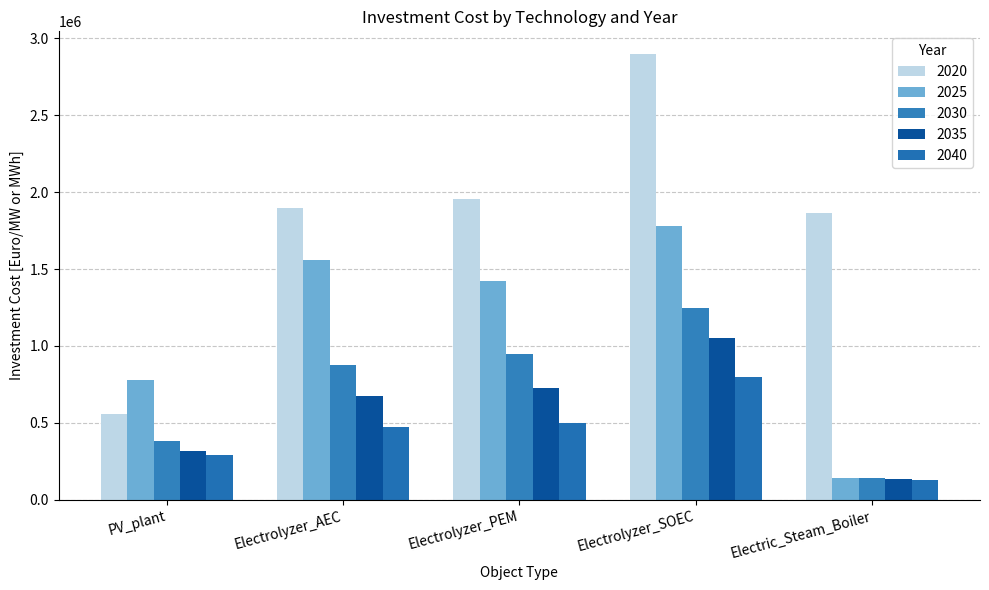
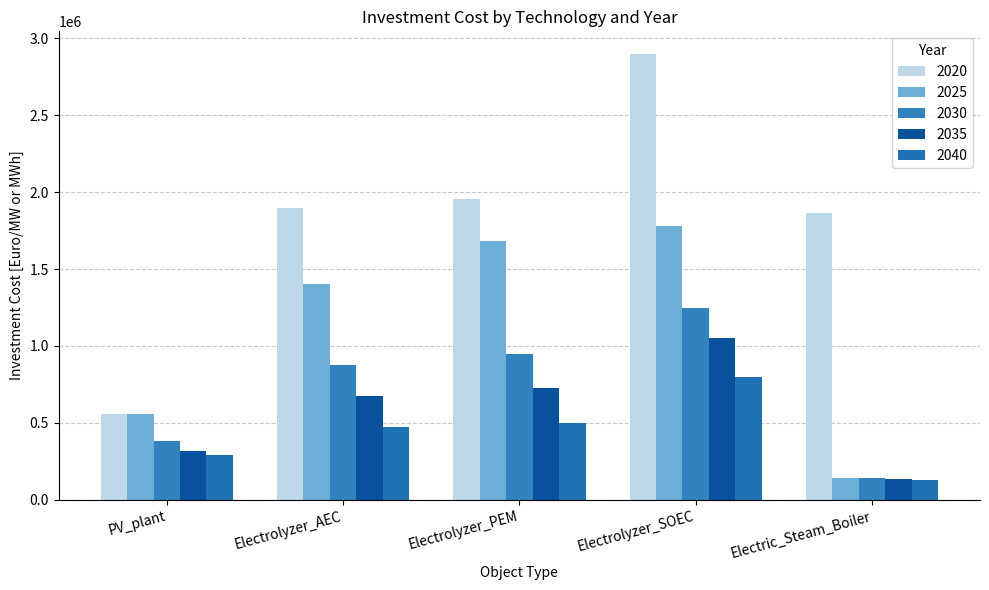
  {
    "2020": {
      "PV_plant": 560000,
      "Electrolyzer_AEC": 1900000,
      "Electrolyzer_PEM": 1960000,
      "Electrolyzer_SOEC": 2900000,
      "Electric_Steam_Boiler": 1860000
    },
    "2025": {
-     "PV_plant": 780000,
-     "Electrolyzer_AEC": 1560000,
-     "Electrolyzer_PEM": 1430000,
+     "PV_plant": 560000,
+     "Electrolyzer_AEC": 1400000,
+     "Electrolyzer_PEM": 1680000,
      "Electrolyzer_SOEC": 1780000,
      "Electric_Steam_Boiler": 150000
    }
  }
